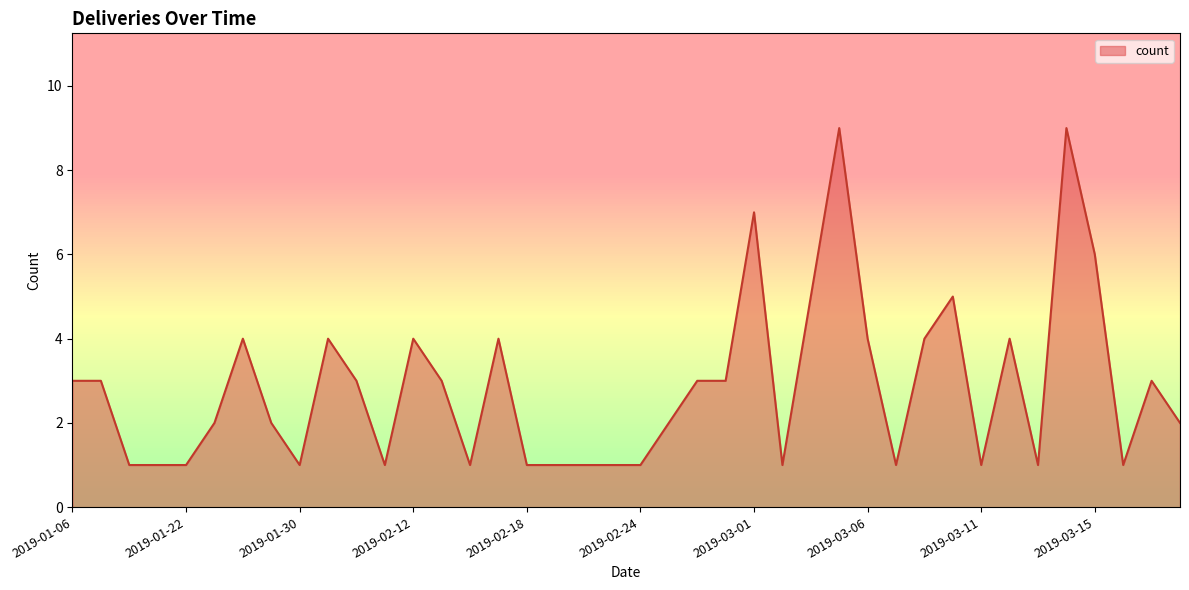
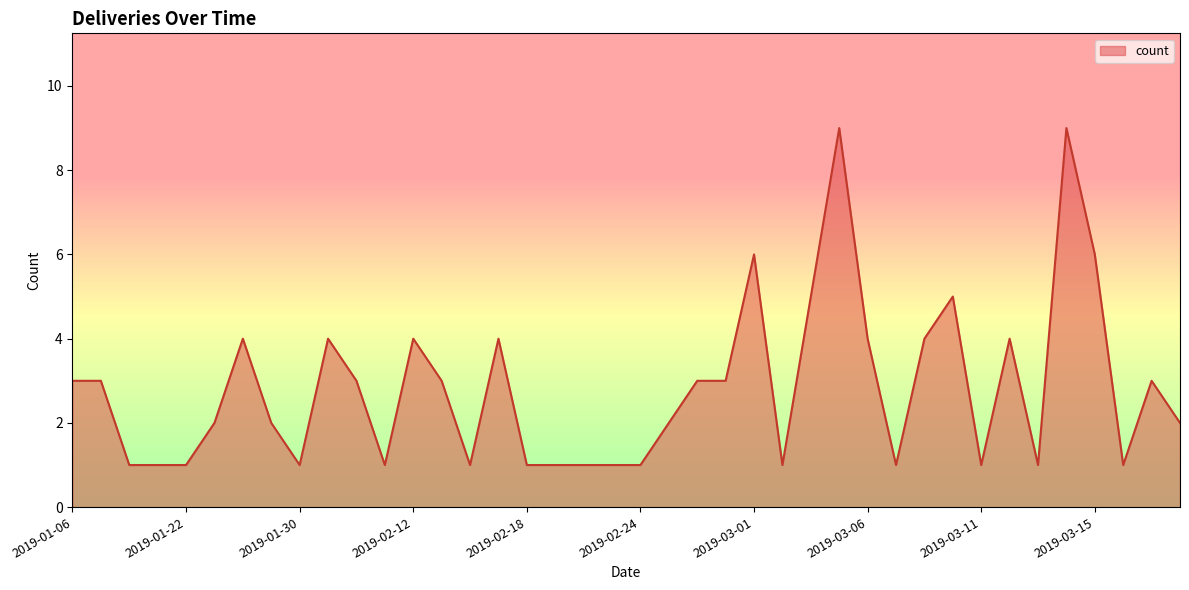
  {
    "2019-01-06": 3,
    "2019-01-22": 1,
    "2019-01-30": 1,
    "2019-02-12": 4,
    "2019-02-18": 1,
    "2019-02-24": 1,
-   "2019-03-01": 7,
+   "2019-03-01": 6,
    "2019-03-06": 4,
    "2019-03-11": 1,
    "2019-03-15": 6
  }
